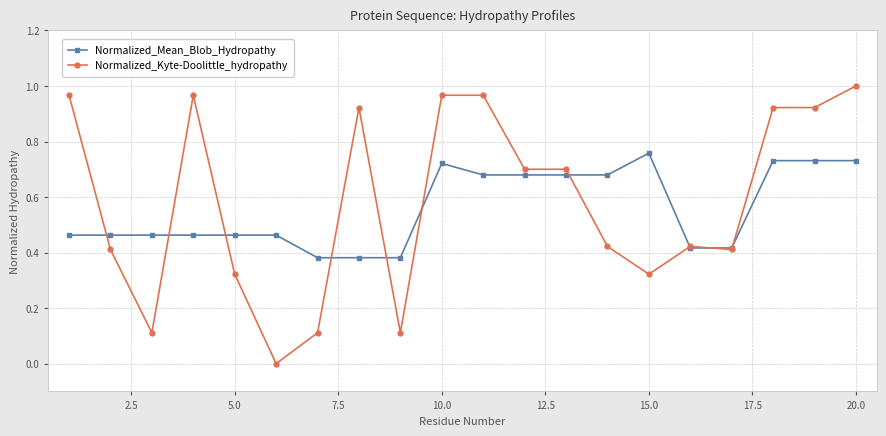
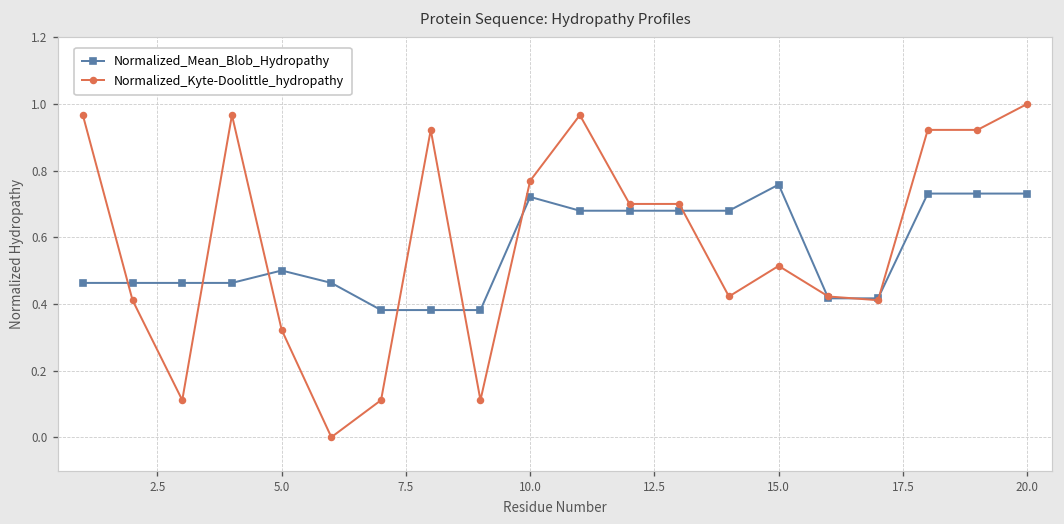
  {
    "Normalized_Mean_Blob_Hydropathy": {
-     "5.0": 0.46,
+     "5.0": 0.50,
      "10.0": 0.72,
      "15.0": 0.76,
      "20.0": 0.73
    },
    "Normalized_Kyte-Doolittle_hydropathy": {
      "5.0": 0.32,
-     "10.0": 0.97,
-     "15.0": 0.32,
+     "10.0": 0.77,
+     "15.0": 0.51,
      "20.0": 1.00
    }
  }
